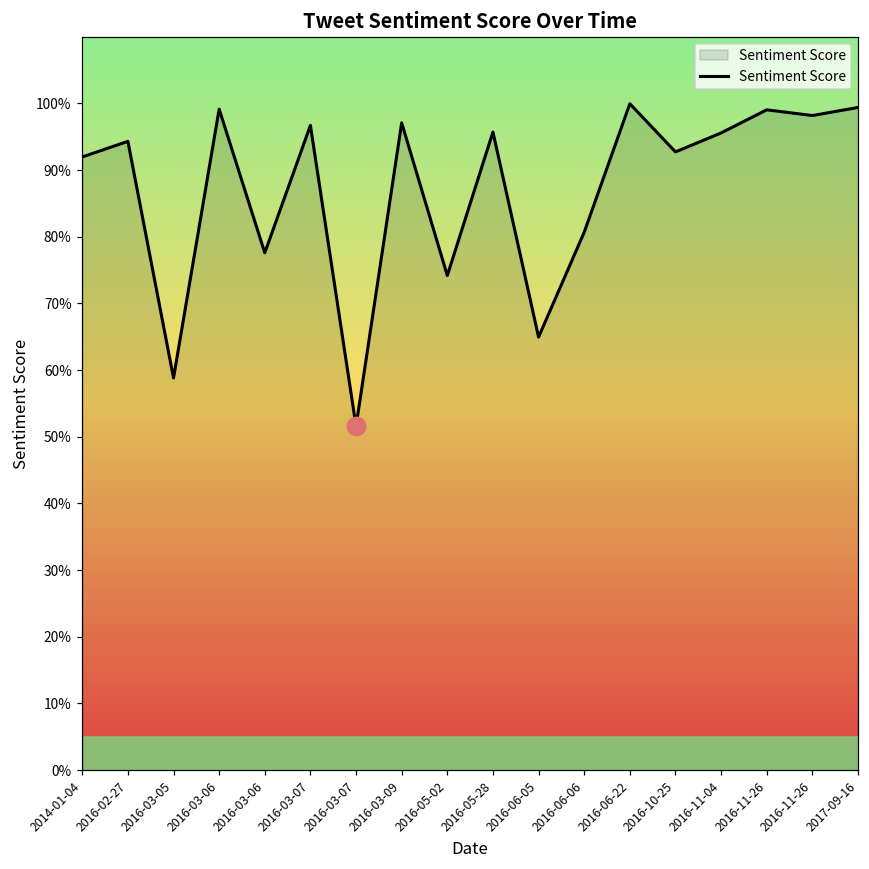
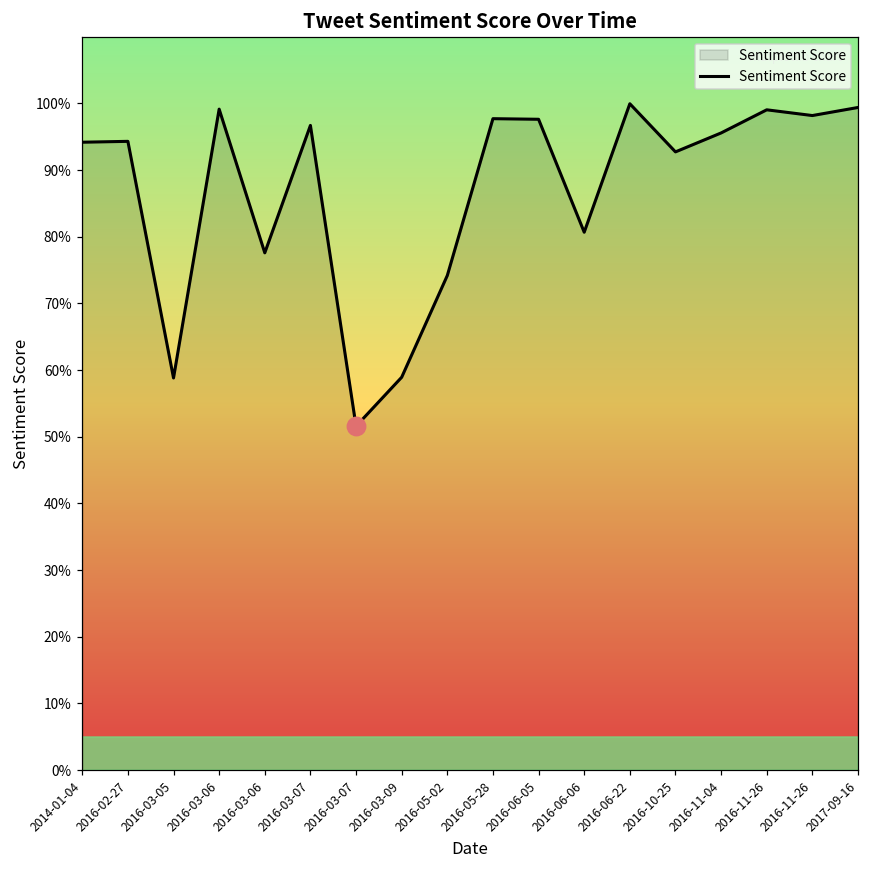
  {
    "Sentiment Score": {
-     "2014-01-04": "92%",
+     "2014-01-04": "94%",
      "2016-02-27": "94%",
      "2016-03-05": "59%",
-     "2016-03-09": "97%",
+     "2016-03-09": "59%",
      "2016-05-02": "74%",
-     "2016-05-28": "96%",
-     "2016-06-05": "65%",
+     "2016-05-28": "98%",
+     "2016-06-05": "98%",
      "2016-06-06": "81%",
      "2016-06-22": "100%",
      "2016-10-25": "93%",
      "2016-11-04": "96%",
      "2017-09-16": "99%"
    }
  }
